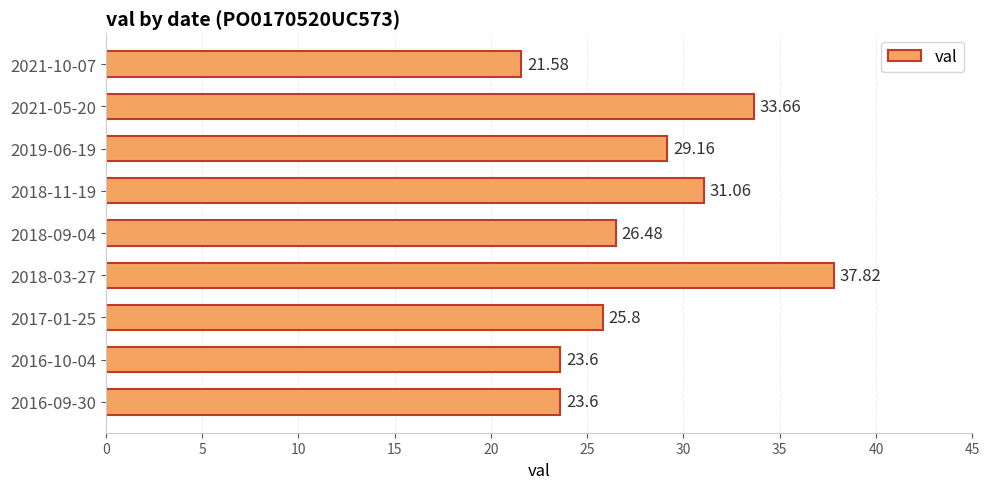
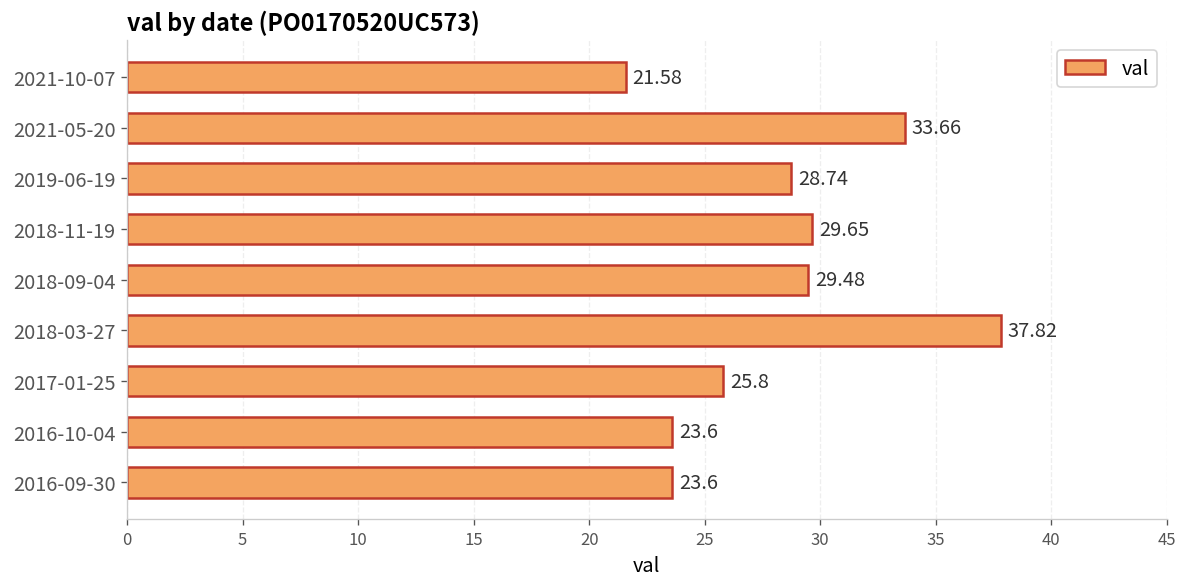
  {
    "2021-10-07": 21.58,
    "2021-05-20": 33.66,
-   "2019-06-19": 29.16,
-   "2018-11-19": 31.06,
-   "2018-09-04": 26.48,
+   "2019-06-19": 28.74,
+   "2018-11-19": 29.65,
+   "2018-09-04": 29.48,
    "2018-03-27": 37.82,
    "2017-01-25": 25.8,
    "2016-10-04": 23.6,
    "2016-09-30": 23.6
  }
